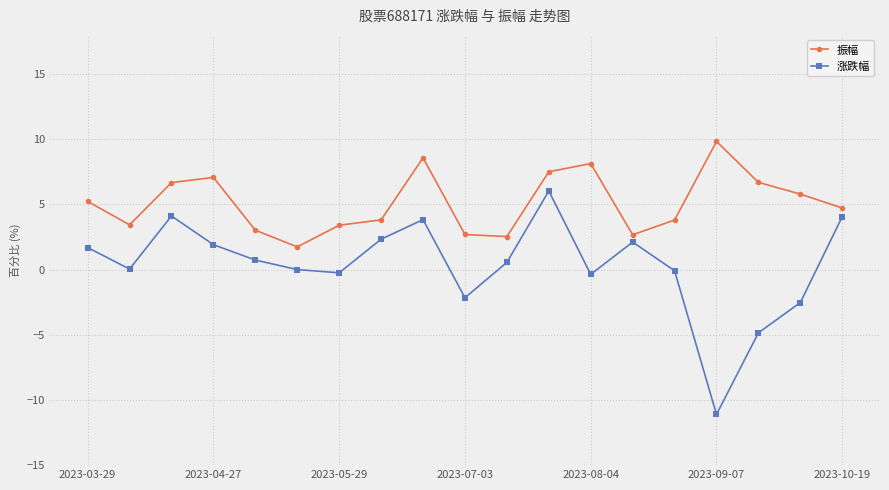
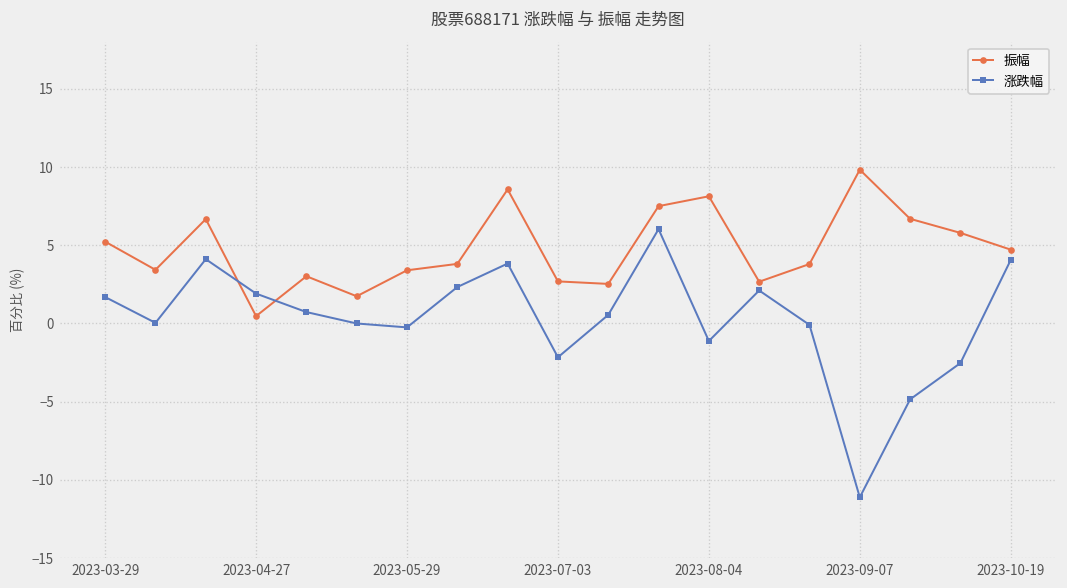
  {
    "振幅": {
      "2023-03-29": 5.2,
-     "2023-04-27": 7.1,
+     "2023-04-27": 0.5,
      "2023-05-29": 3.4,
      "2023-07-03": 2.7,
      "2023-08-04": 8.1,
      "2023-09-07": 9.8,
      "2023-10-19": 4.7
    },
    "涨跌幅": {
      "2023-03-29": 1.7,
      "2023-04-27": 1.9,
      "2023-05-29": -0.3,
      "2023-07-03": -2.2,
-     "2023-08-04": -0.4,
+     "2023-08-04": -1.1,
      "2023-09-07": -11.1,
      "2023-10-19": 4.1
    }
  }
